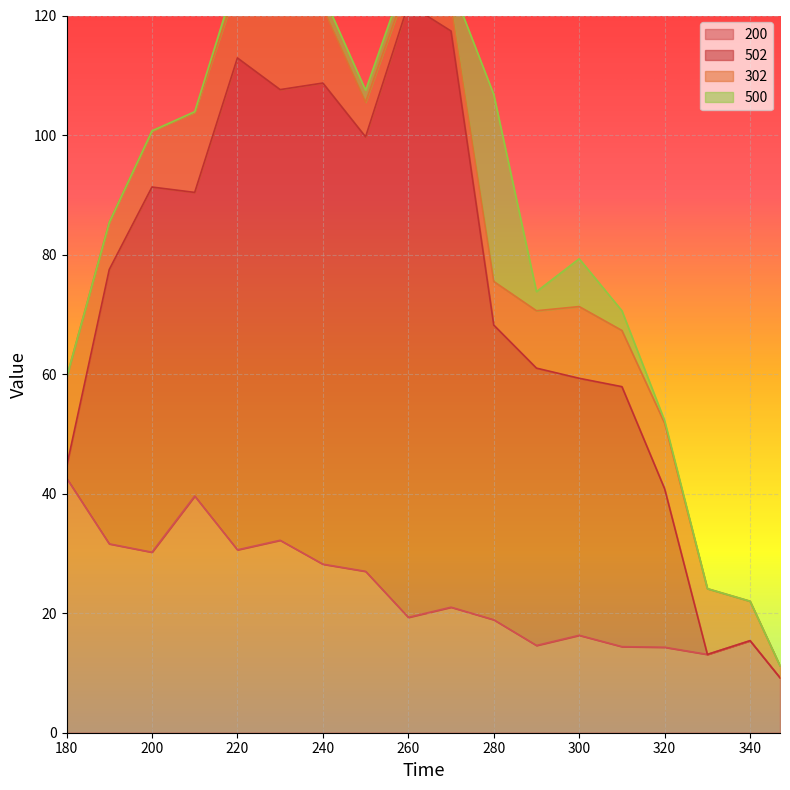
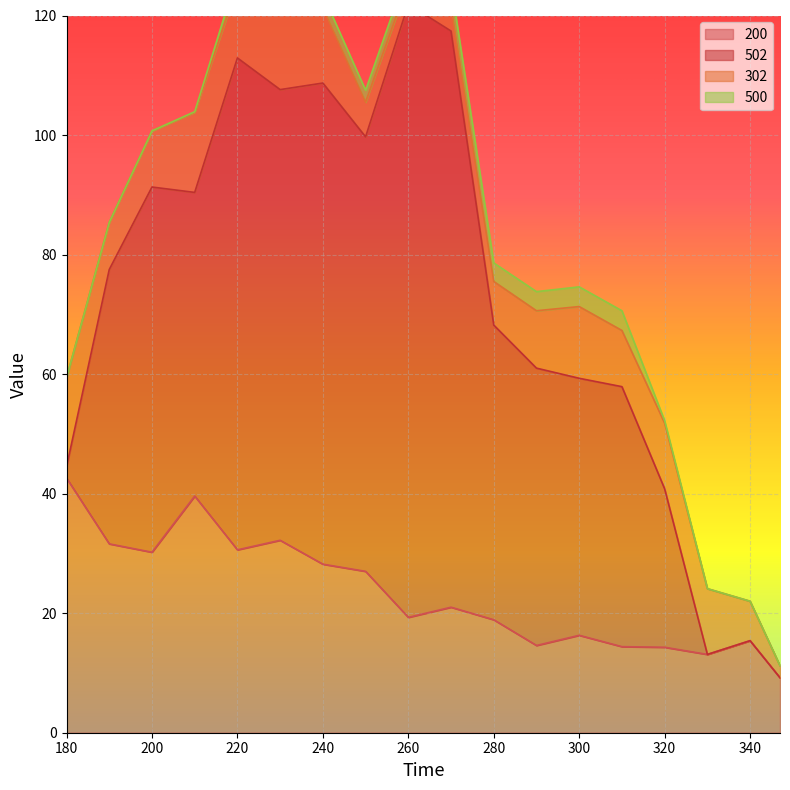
  {
    "500": {
-     "280": 31,
-     "300": 8
+     "280": 3,
+     "300": 3
    }
  }
